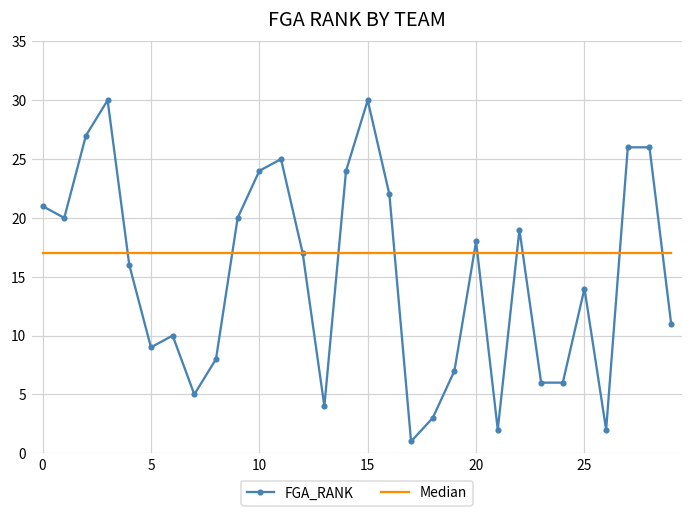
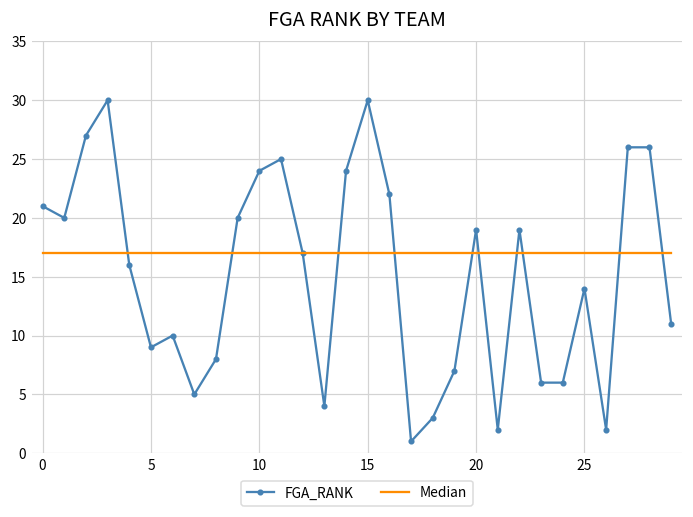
  {
    "FGA_RANK": {
      "0": 21,
      "5": 9,
      "10": 24,
      "15": 30,
-     "20": 18,
+     "20": 19,
      "25": 14
    },
    "Median": {
      "0": 17,
      "5": 17,
      "10": 17,
      "15": 17,
      "20": 17,
      "25": 17
    }
  }
